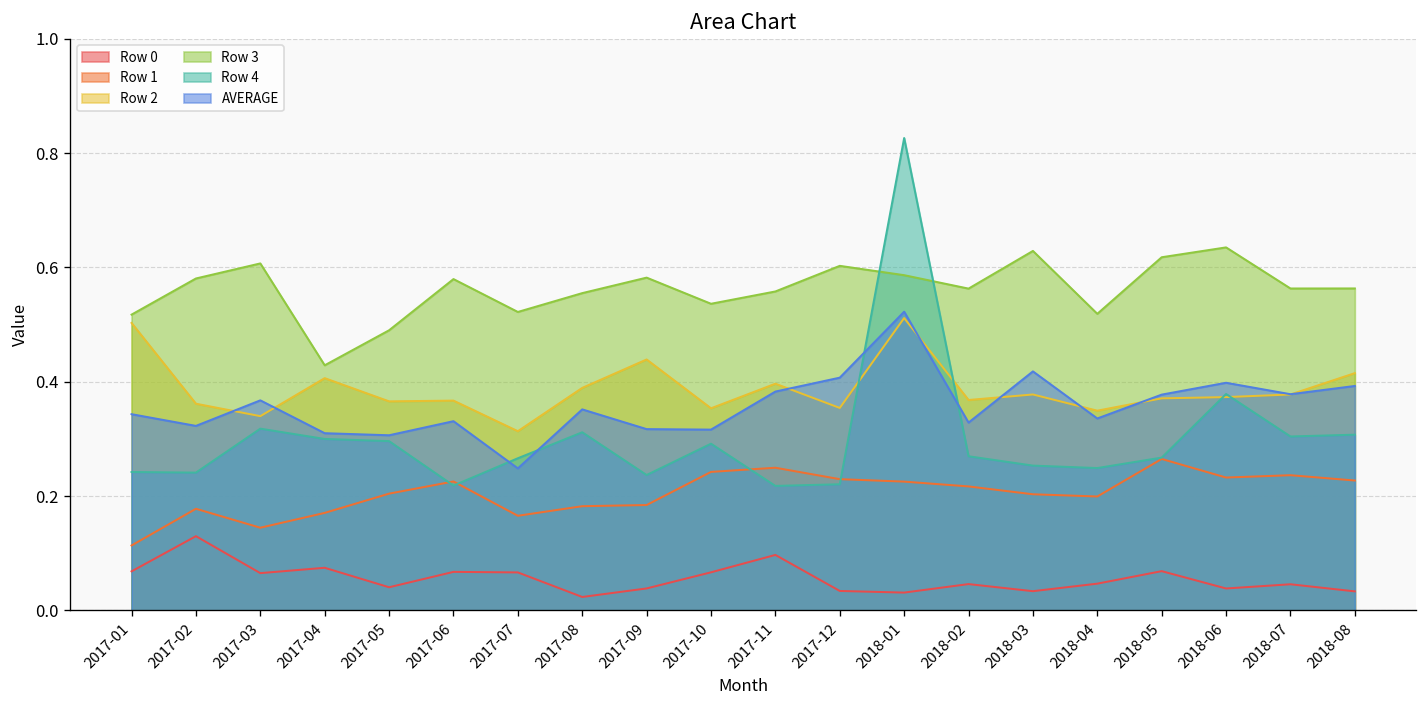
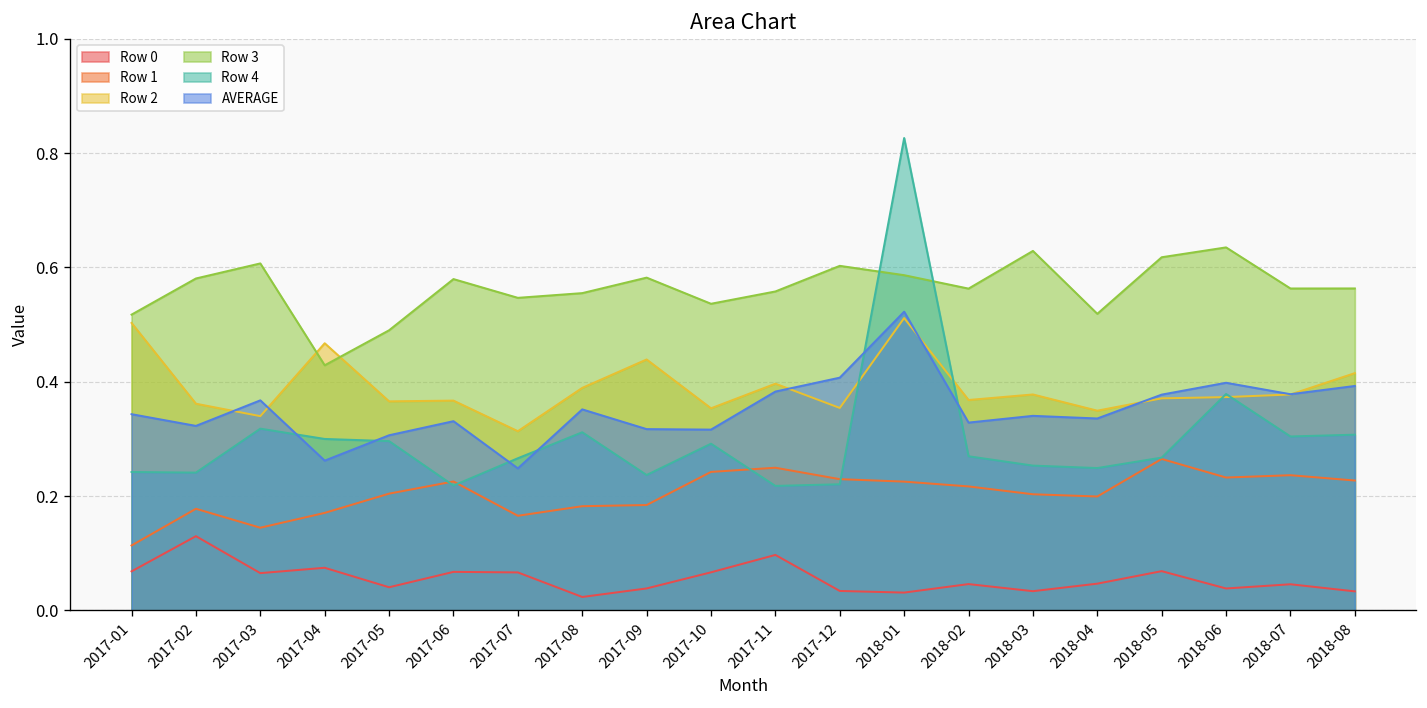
  {
    "Row 2": {
      "2017-01": 0.50,
      "2017-02": 0.36,
      "2017-03": 0.34,
-     "2017-04": 0.41,
+     "2017-04": 0.47,
      "2017-05": 0.37,
      "2017-06": 0.37,
      "2017-07": 0.31,
      "2017-08": 0.39,
      "2017-09": 0.44,
      "2017-10": 0.35,
      "2017-11": 0.40,
      "2017-12": 0.35,
      "2018-01": 0.51,
      "2018-02": 0.37,
      "2018-03": 0.38,
      "2018-04": 0.35,
      "2018-05": 0.37,
      "2018-06": 0.37,
      "2018-08": 0.42
    },
    "Row 3": {
      "2017-01": 0.52,
      "2017-02": 0.58,
      "2017-03": 0.61,
      "2017-04": 0.43,
      "2017-05": 0.49,
      "2017-06": 0.58,
-     "2017-07": 0.52,
+     "2017-07": 0.55,
      "2017-08": 0.56,
      "2017-09": 0.58,
      "2017-10": 0.54,
      "2017-11": 0.56,
      "2017-12": 0.60,
      "2018-01": 0.59,
      "2018-02": 0.56,
      "2018-03": 0.63,
      "2018-04": 0.52,
      "2018-05": 0.62,
      "2018-06": 0.64,
      "2018-07": 0.56,
      "2018-08": 0.56
    },
    "Row 4": {
      "2017-01": 0.24,
      "2017-02": 0.24,
      "2017-03": 0.32,
      "2017-04": 0.30,
      "2017-05": 0.30,
      "2017-06": 0.22,
      "2017-07": 0.27,
      "2017-08": 0.31,
      "2017-09": 0.24,
      "2017-10": 0.29,
      "2017-11": 0.22,
      "2017-12": 0.22,
      "2018-01": 0.83,
      "2018-02": 0.27,
      "2018-03": 0.25,
      "2018-04": 0.25,
      "2018-06": 0.38,
      "2018-07": 0.30,
      "2018-08": 0.31
    },
    "AVERAGE": {
      "2017-01": 0.34,
      "2017-02": 0.32,
      "2017-03": 0.37,
-     "2017-04": 0.31,
+     "2017-04": 0.26,
      "2017-05": 0.31,
      "2017-06": 0.33,
      "2017-07": 0.25,
      "2017-08": 0.35,
      "2017-09": 0.32,
      "2017-10": 0.32,
      "2017-11": 0.38,
      "2017-12": 0.41,
      "2018-01": 0.52,
      "2018-02": 0.33,
-     "2018-03": 0.42,
+     "2018-03": 0.34,
      "2018-04": 0.34,
      "2018-05": 0.38,
      "2018-06": 0.40,
      "2018-08": 0.39
    }
  }
